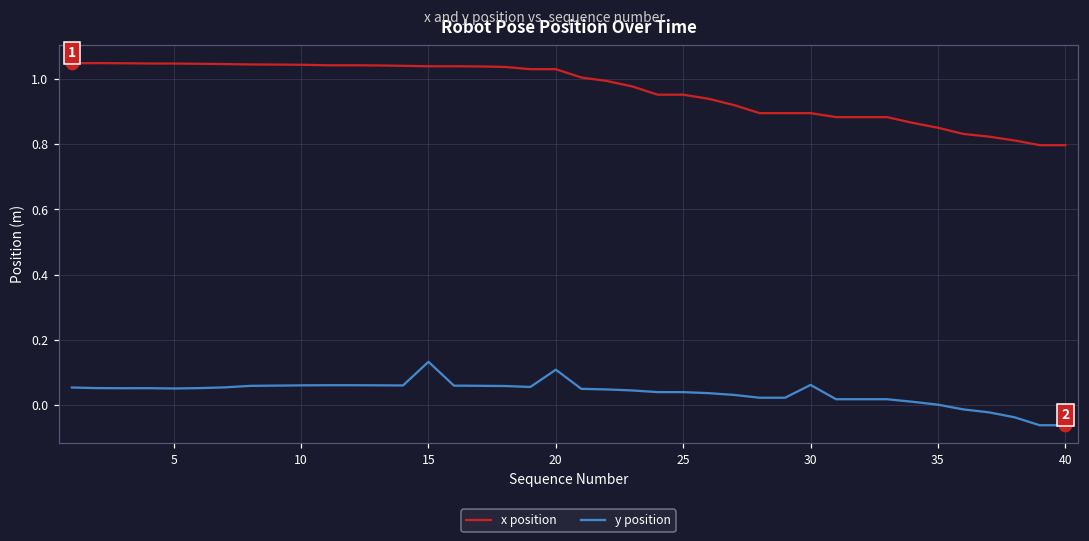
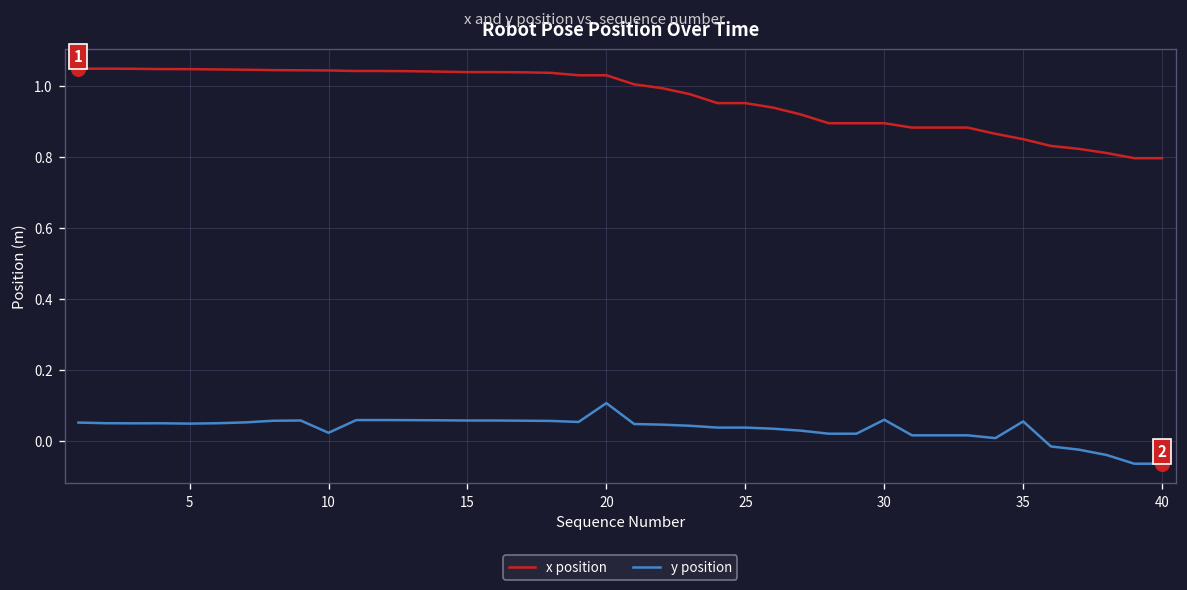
  {
    "y position": {
      "5": 0.05,
-     "10": 0.06,
-     "15": 0.13,
+     "10": 0.02,
+     "15": 0.06,
      "20": 0.11,
      "25": 0.04,
      "30": 0.06,
-     "35": 0.00
+     "35": 0.06
    }
  }
